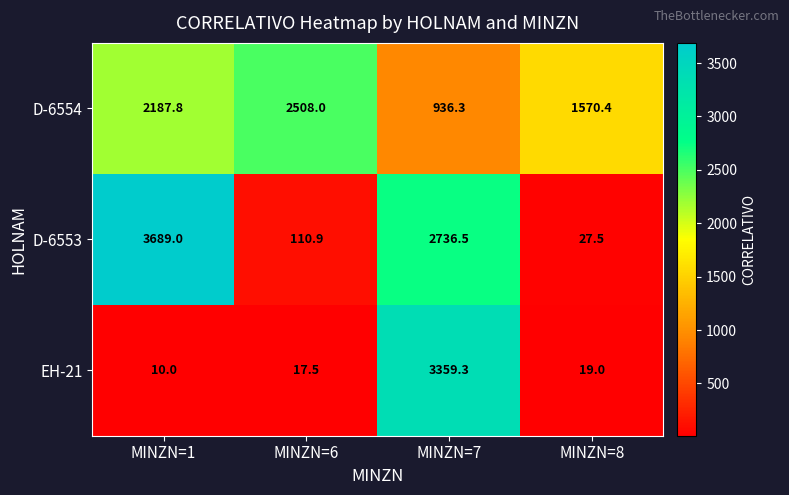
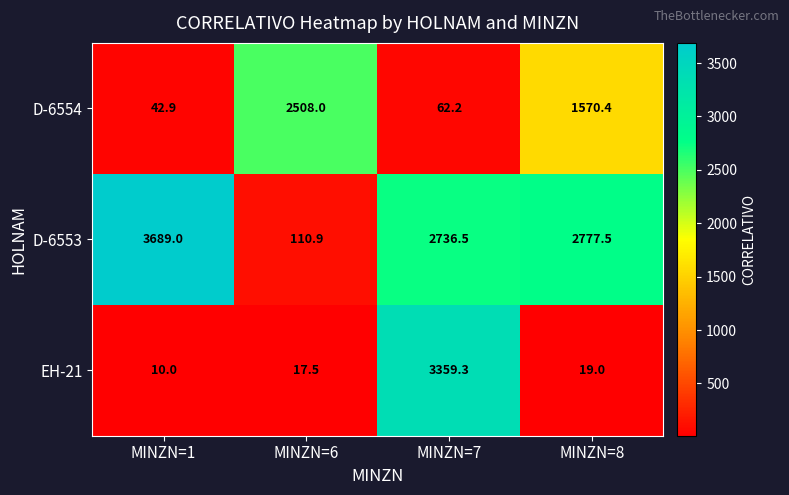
  {
    "D-6554": {
-     "MINZN=1": 2187.8,
+     "MINZN=1": 42.9,
      "MINZN=6": 2508.0,
-     "MINZN=7": 936.3,
+     "MINZN=7": 62.2,
      "MINZN=8": 1570.4
    },
    "D-6553": {
      "MINZN=1": 3689.0,
      "MINZN=6": 110.9,
      "MINZN=7": 2736.5,
-     "MINZN=8": 27.5
+     "MINZN=8": 2777.5
    },
    "EH-21": {
      "MINZN=1": 10.0,
      "MINZN=6": 17.5,
      "MINZN=7": 3359.3,
      "MINZN=8": 19.0
    }
  }
